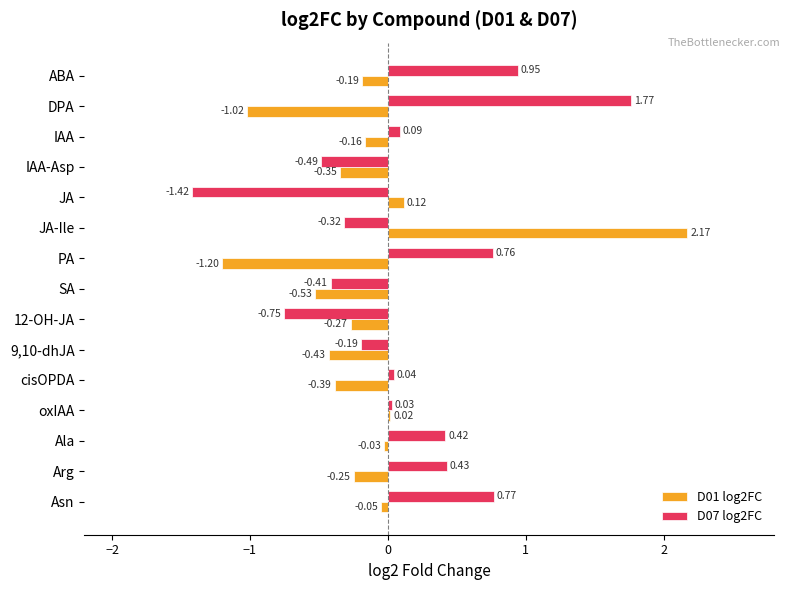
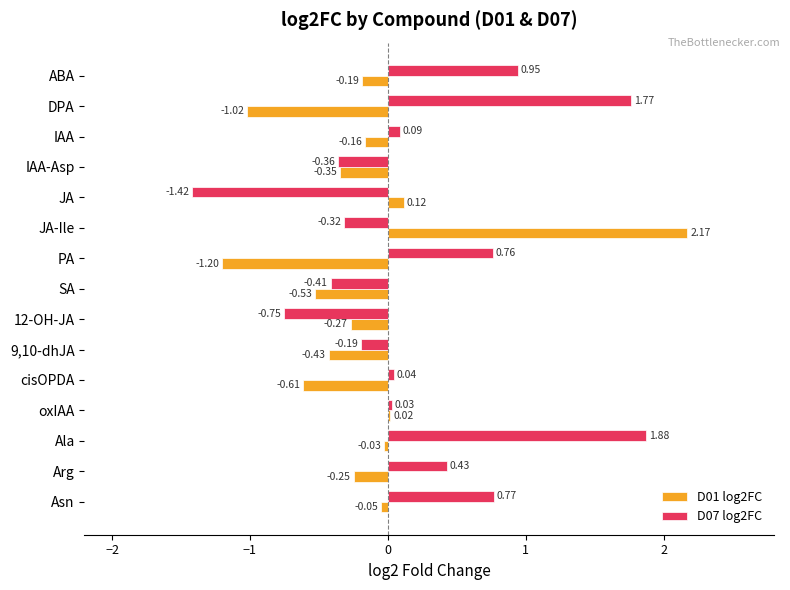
  {
    "D01 log2FC": {
      "ABA": -0.19,
      "DPA": -1.02,
      "IAA": -0.16,
      "IAA-Asp": -0.35,
      "JA": 0.12,
      "JA-Ile": 2.17,
      "PA": -1.20,
      "SA": -0.53,
      "12-OH-JA": -0.27,
      "9,10-dhJA": -0.43,
-     "cisOPDA": -0.39,
+     "cisOPDA": -0.61,
      "oxIAA": 0.02,
      "Ala": -0.03,
      "Arg": -0.25,
      "Asn": -0.05
    },
    "D07 log2FC": {
      "ABA": 0.95,
      "DPA": 1.77,
      "IAA": 0.09,
-     "IAA-Asp": -0.49,
+     "IAA-Asp": -0.36,
      "JA": -1.42,
      "JA-Ile": -0.32,
      "PA": 0.76,
      "SA": -0.41,
      "12-OH-JA": -0.75,
      "9,10-dhJA": -0.19,
      "cisOPDA": 0.04,
      "oxIAA": 0.03,
-     "Ala": 0.42,
+     "Ala": 1.88,
      "Arg": 0.43,
      "Asn": 0.77
    }
  }
